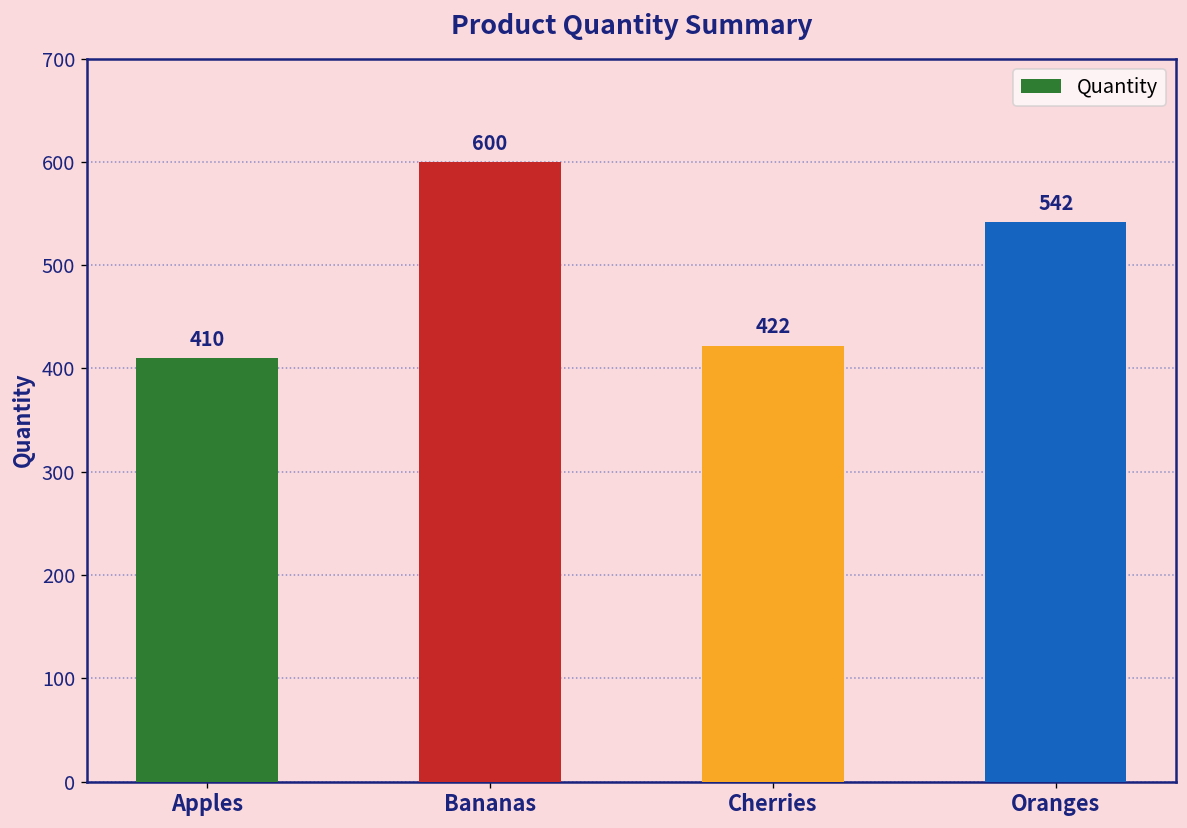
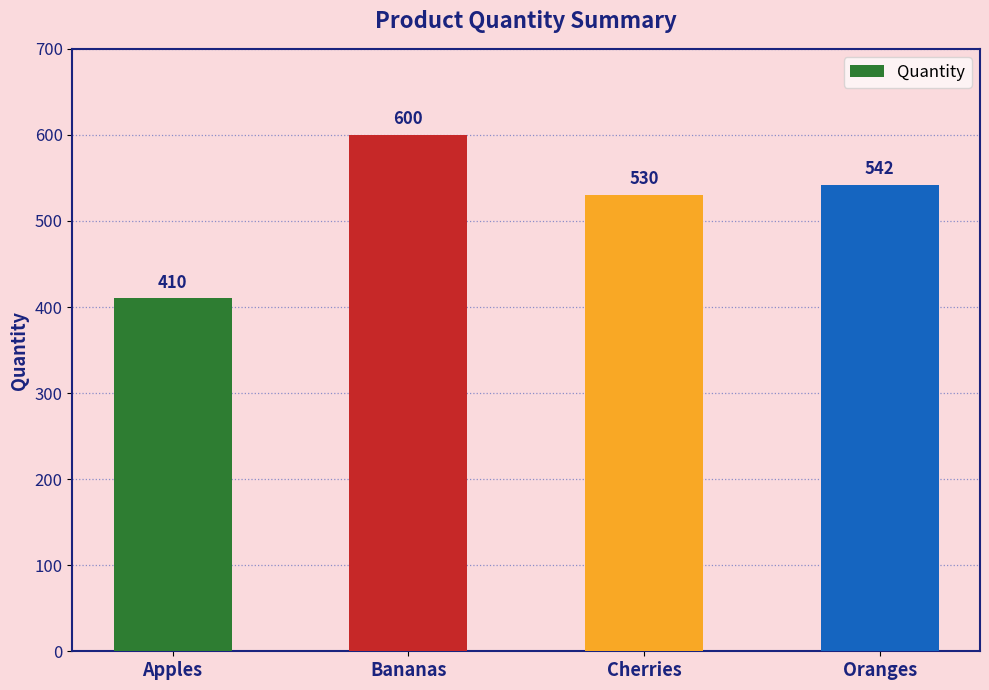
  {
    "Apples": 410,
    "Bananas": 600,
-   "Cherries": 422,
+   "Cherries": 530,
    "Oranges": 542
  }
